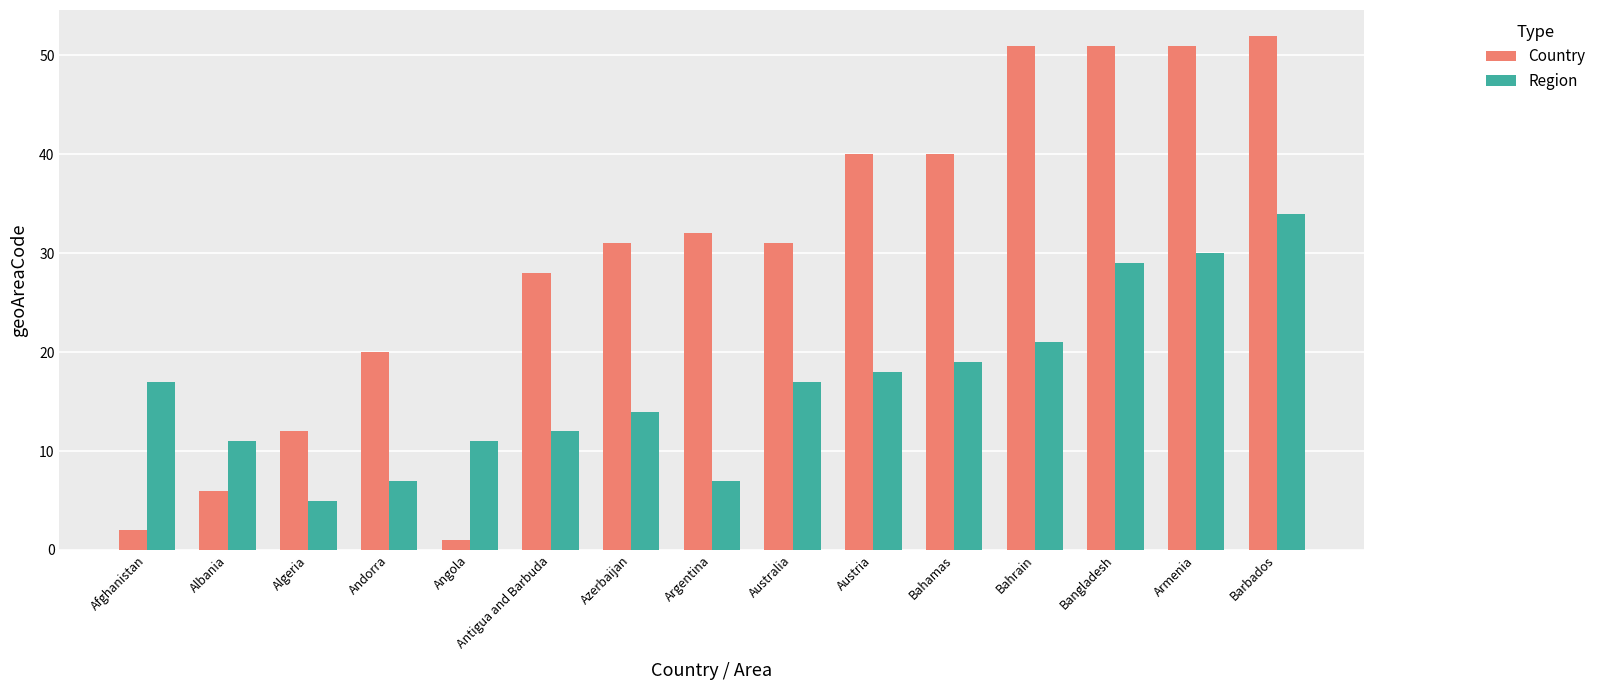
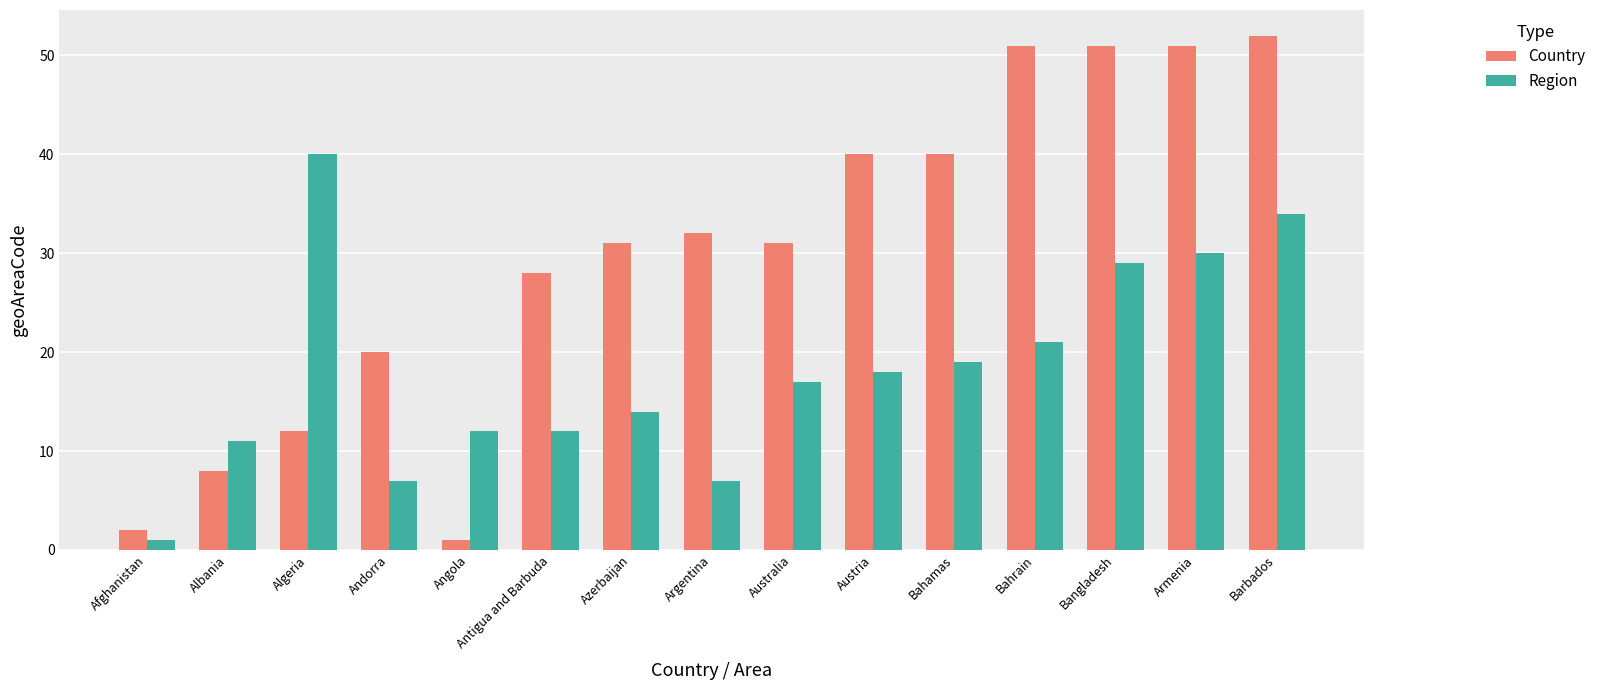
  {
    "Country": {
      "Afghanistan": 2,
-     "Albania": 6,
+     "Albania": 8,
      "Algeria": 12,
      "Andorra": 20,
      "Angola": 1,
      "Antigua and Barbuda": 28,
      "Azerbaijan": 31,
      "Argentina": 32,
      "Australia": 31,
      "Austria": 40,
      "Bahamas": 40,
      "Bahrain": 51,
      "Bangladesh": 51,
      "Armenia": 51,
      "Barbados": 52
    },
    "Region": {
-     "Afghanistan": 17,
+     "Afghanistan": 1,
      "Albania": 11,
-     "Algeria": 5,
+     "Algeria": 40,
      "Andorra": 7,
-     "Angola": 11,
+     "Angola": 12,
      "Antigua and Barbuda": 12,
      "Azerbaijan": 14,
      "Argentina": 7,
      "Australia": 17,
      "Austria": 18,
      "Bahamas": 19,
      "Bahrain": 21,
      "Bangladesh": 29,
      "Armenia": 30,
      "Barbados": 34
    }
  }
